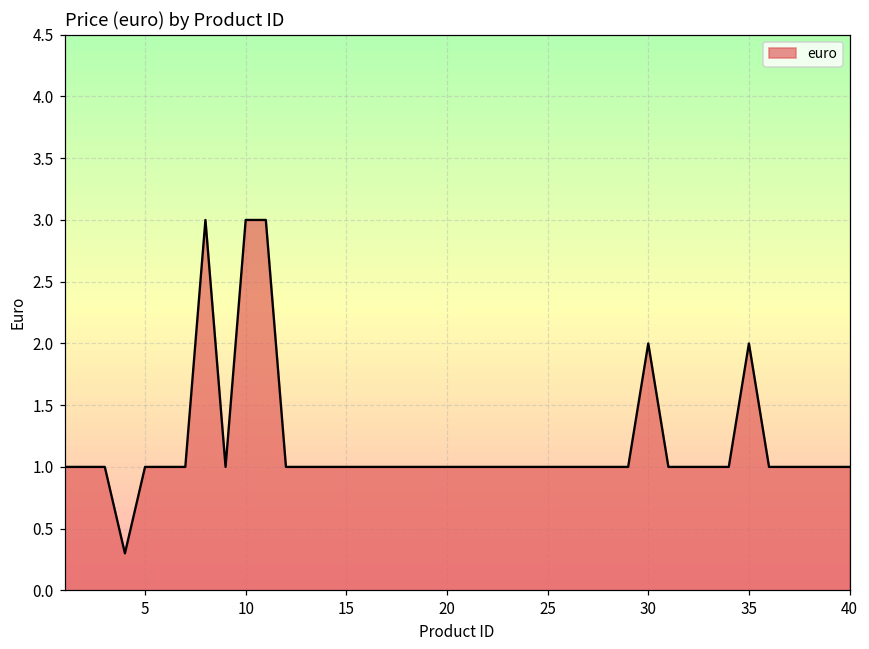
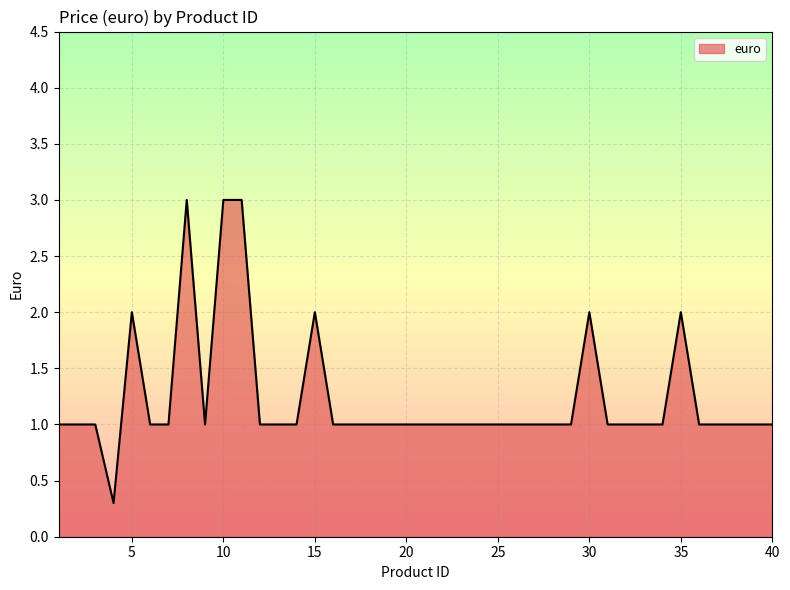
  {
-   "5": 1,
+   "5": 2,
    "10": 3,
-   "15": 1,
+   "15": 2,
    "20": 1,
    "25": 1,
    "30": 2,
    "35": 2,
    "40": 1
  }
